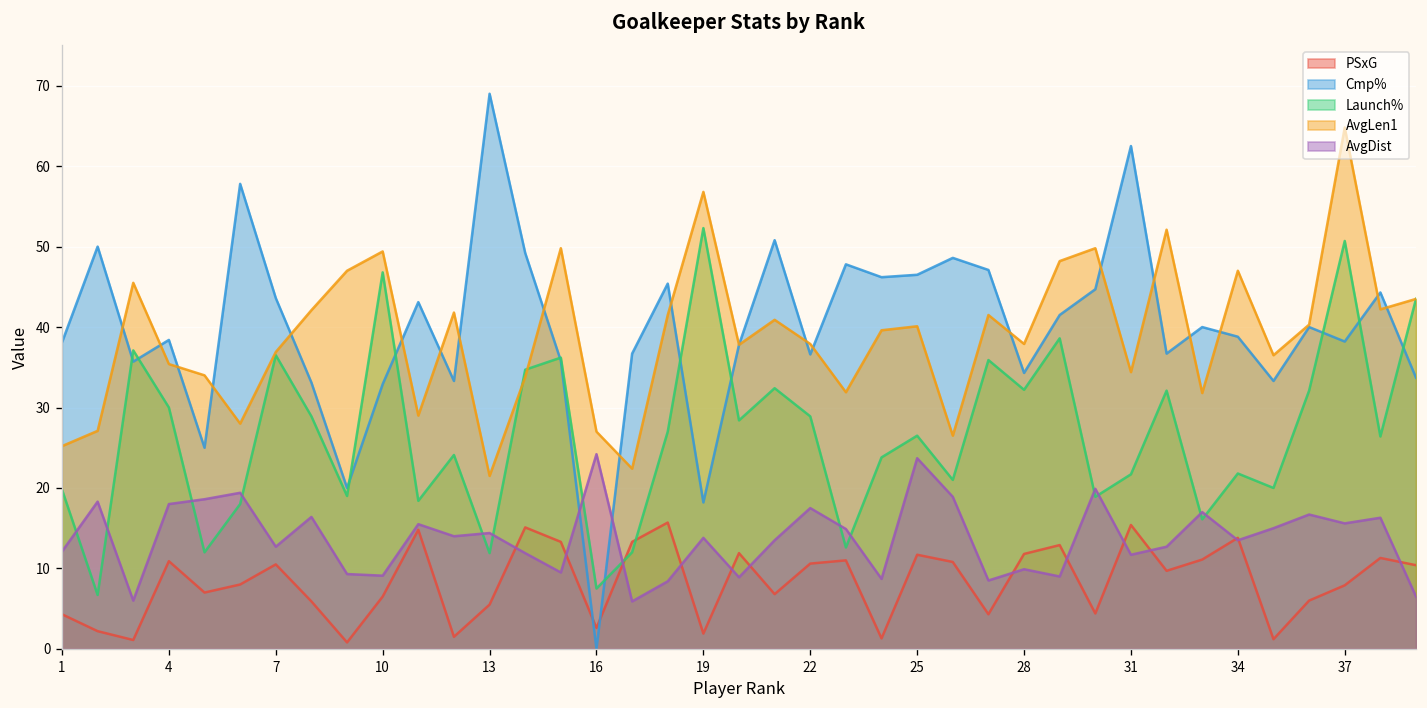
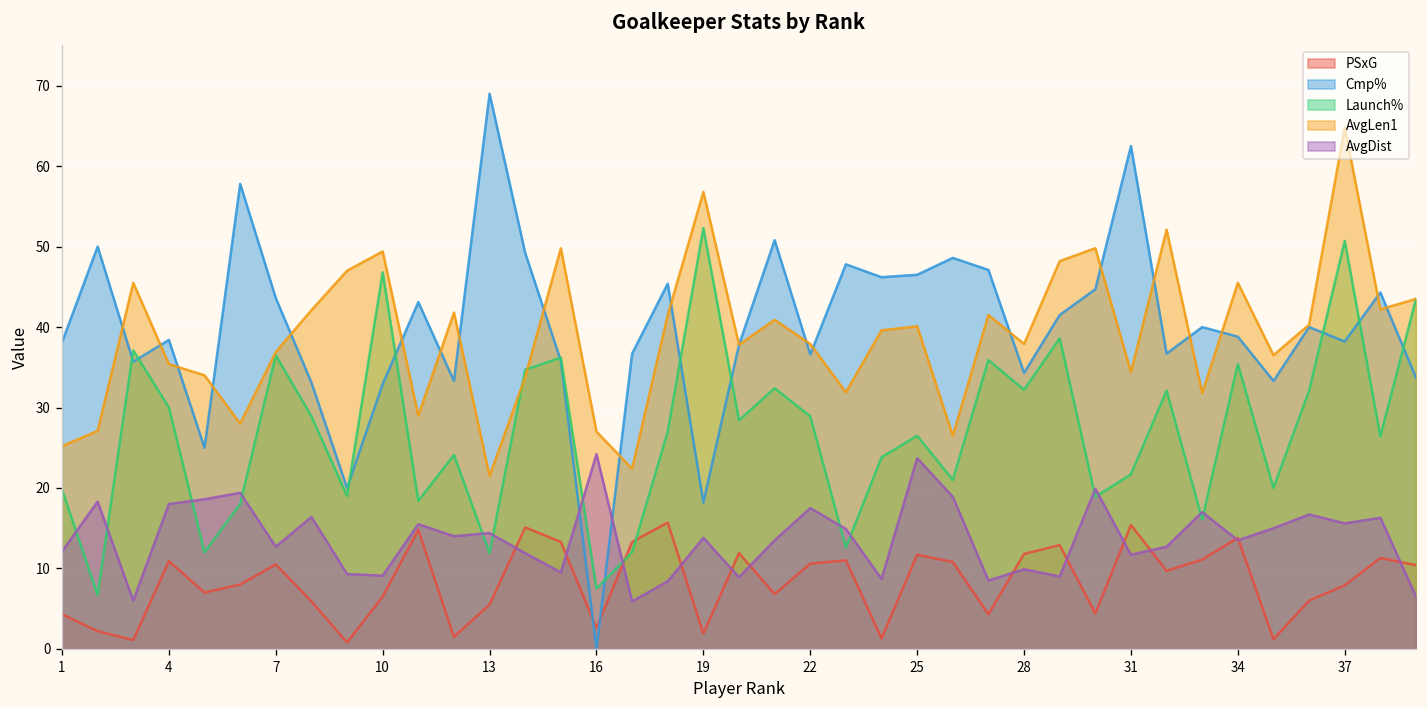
  {
    "PSxG": {
      "1": 4,
      "4": 11,
      "7": 11,
      "10": 7,
      "13": 6,
      "16": 3,
      "19": 2,
      "22": 11,
      "25": 12,
      "28": 12,
      "31": 15,
      "37": 8
    },
    "Cmp%": {
      "1": 38,
      "4": 38,
      "7": 44,
      "10": 33,
      "13": 69,
      "16": 0,
      "19": 18,
      "22": 37,
      "25": 47,
      "28": 34,
      "31": 63,
      "34": 39,
      "37": 38
    },
    "Launch%": {
      "1": 20,
      "4": 30,
      "7": 37,
      "10": 47,
      "13": 12,
      "16": 8,
      "19": 52,
      "22": 29,
      "25": 27,
      "28": 32,
      "31": 22,
-     "34": 22,
+     "34": 35,
      "37": 51
    },
    "AvgLen1": {
      "1": 25,
      "4": 35,
      "7": 37,
      "10": 49,
      "13": 22,
      "16": 27,
      "19": 57,
      "22": 38,
      "25": 40,
      "28": 38,
      "31": 34,
-     "34": 47
+     "34": 46
    },
    "AvgDist": {
      "1": 12,
      "4": 18,
      "7": 13,
      "10": 9,
      "13": 14,
      "16": 24,
      "19": 14,
      "22": 18,
      "25": 24,
      "28": 10,
      "31": 12,
      "37": 16
    }
  }
